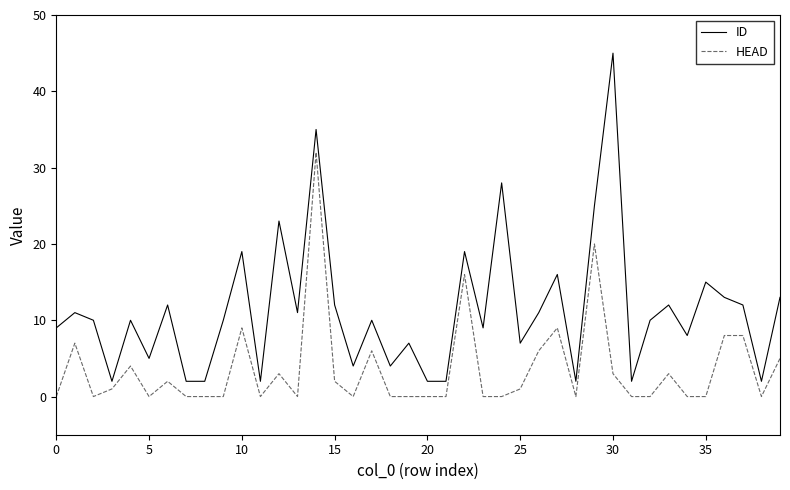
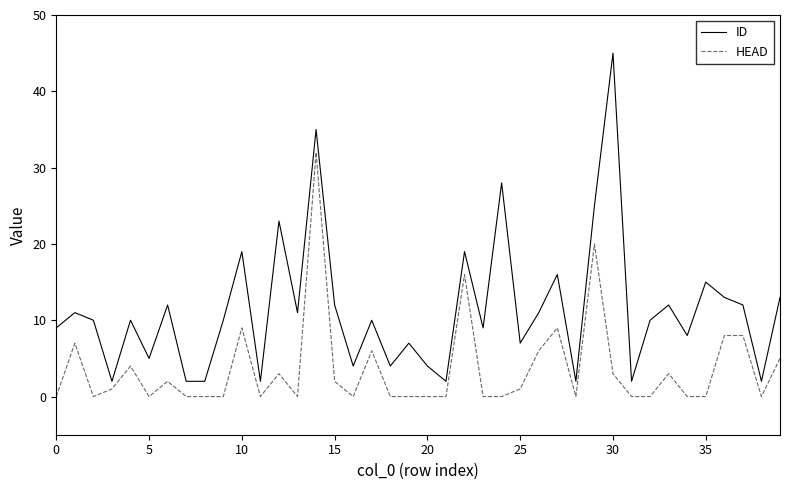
  {
    "ID": {
      "0": 9,
      "5": 5,
      "10": 19,
      "15": 12,
-     "20": 2,
+     "20": 4,
      "25": 7,
      "30": 45,
      "35": 15
    },
    "HEAD": {
      "0": 0,
      "5": 0,
      "10": 9,
      "15": 2,
      "20": 0,
      "25": 1,
      "30": 3,
      "35": 0
    }
  }
